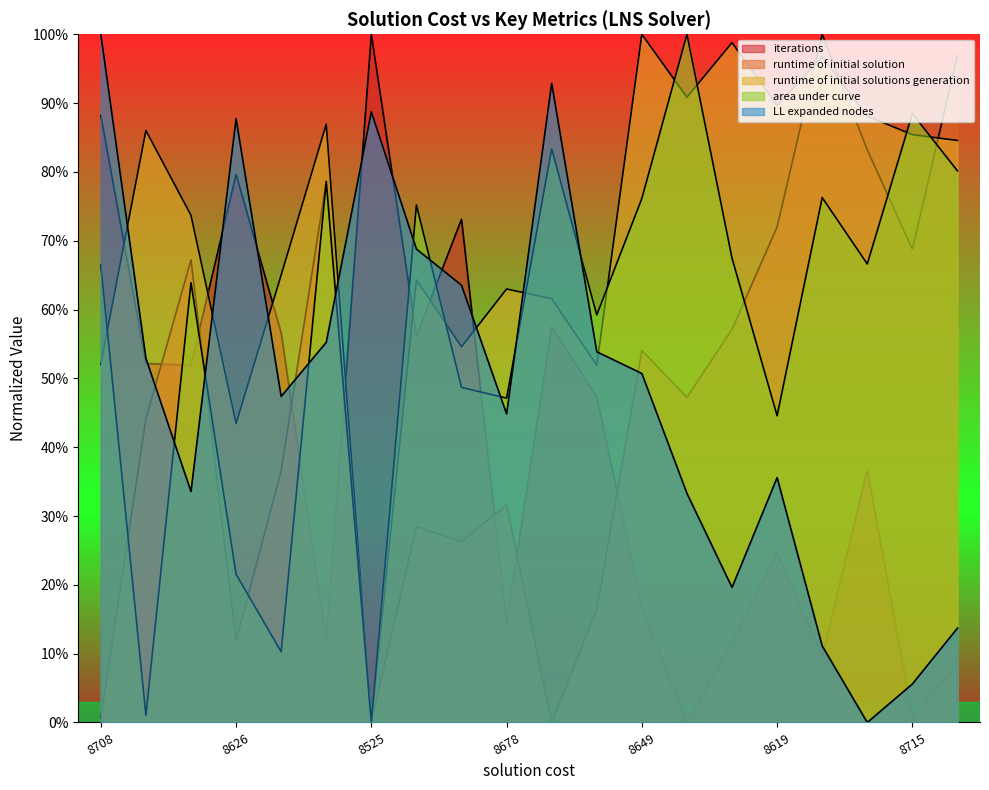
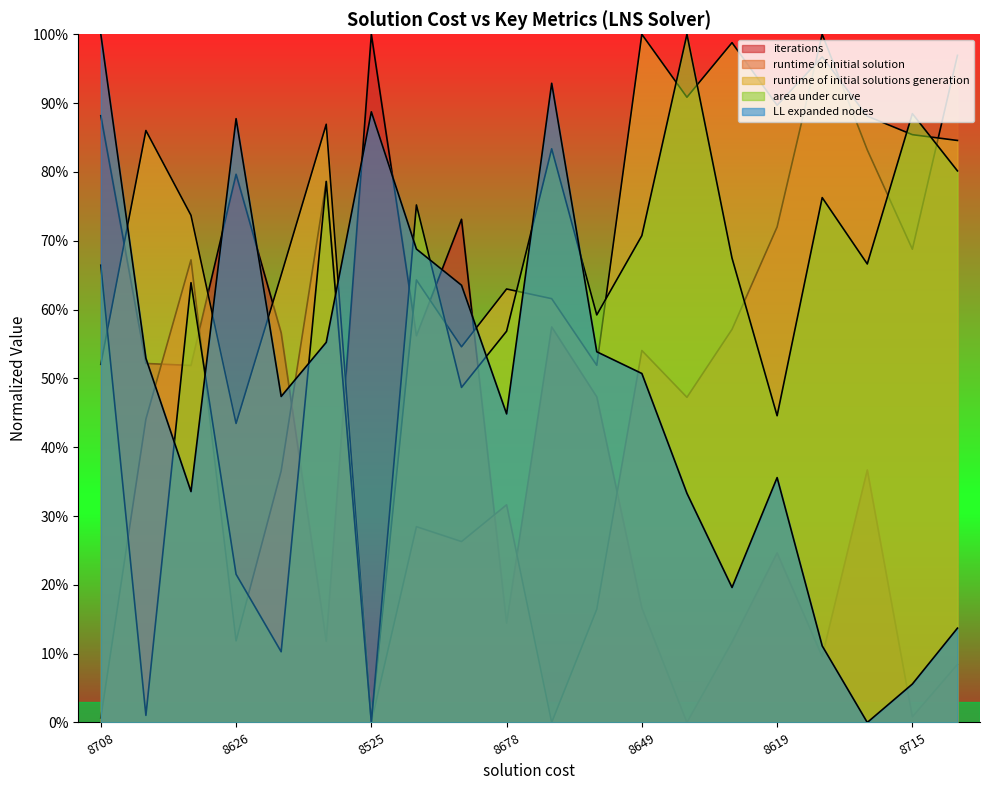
  {
    "area under curve": {
      "8708": "66%",
      "8626": "22%",
-     "8678": "47%",
-     "8649": "76%",
+     "8678": "57%",
+     "8649": "71%",
      "8619": "45%"
    },
    "LL expanded nodes": {
      "8708": "100%",
      "8626": "88%",
      "8525": "89%",
      "8678": "45%",
      "8649": "51%",
      "8619": "36%",
      "8715": "6%"
    }
  }
